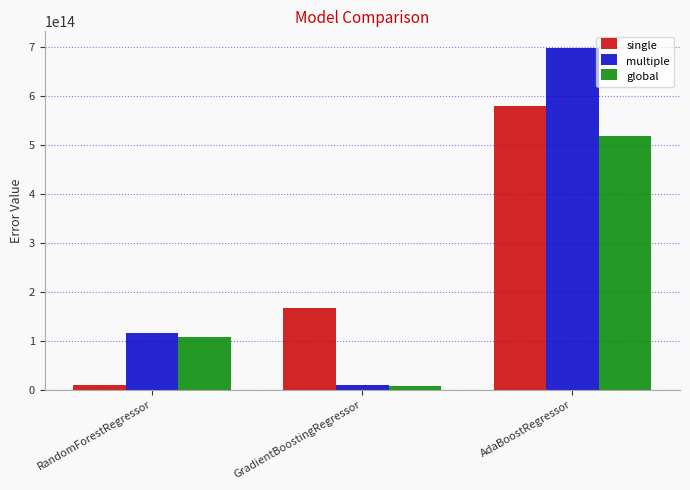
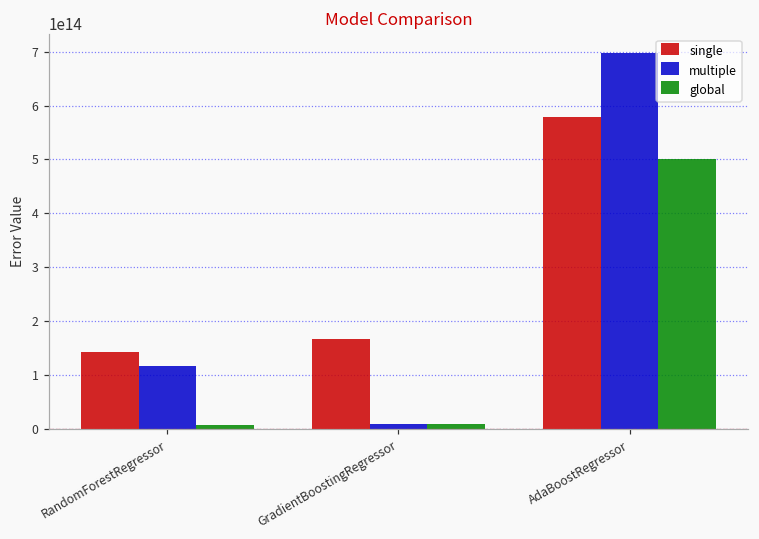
  {
    "single": {
-     "RandomForestRegressor": 10000000000000,
+     "RandomForestRegressor": 140000000000000,
      "GradientBoostingRegressor": 170000000000000,
      "AdaBoostRegressor": 580000000000000
    },
    "multiple": {
      "RandomForestRegressor": 120000000000000,
      "GradientBoostingRegressor": 10000000000000,
      "AdaBoostRegressor": 700000000000000
    },
    "global": {
-     "RandomForestRegressor": 110000000000000,
+     "RandomForestRegressor": 10000000000000,
      "GradientBoostingRegressor": 10000000000000,
-     "AdaBoostRegressor": 520000000000000
+     "AdaBoostRegressor": 500000000000000
    }
  }
